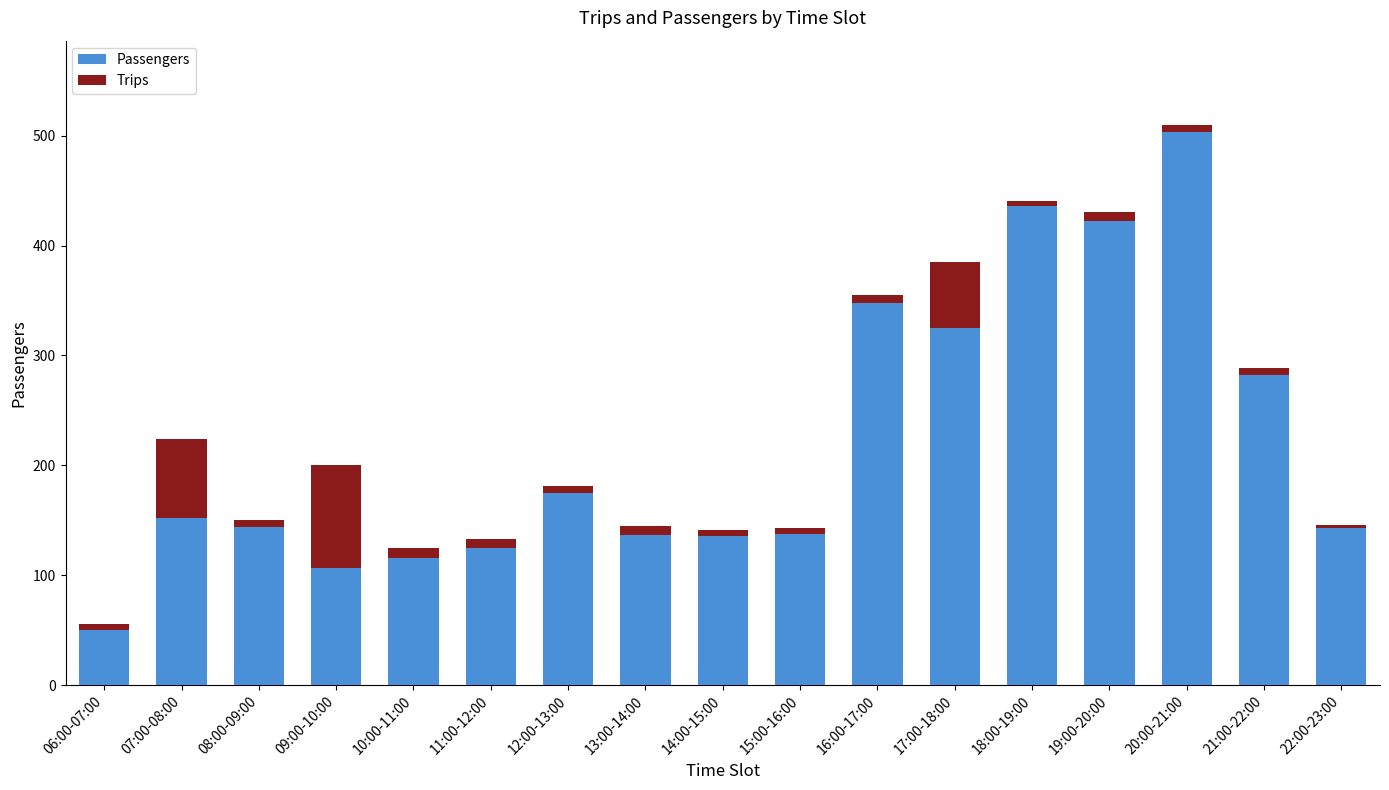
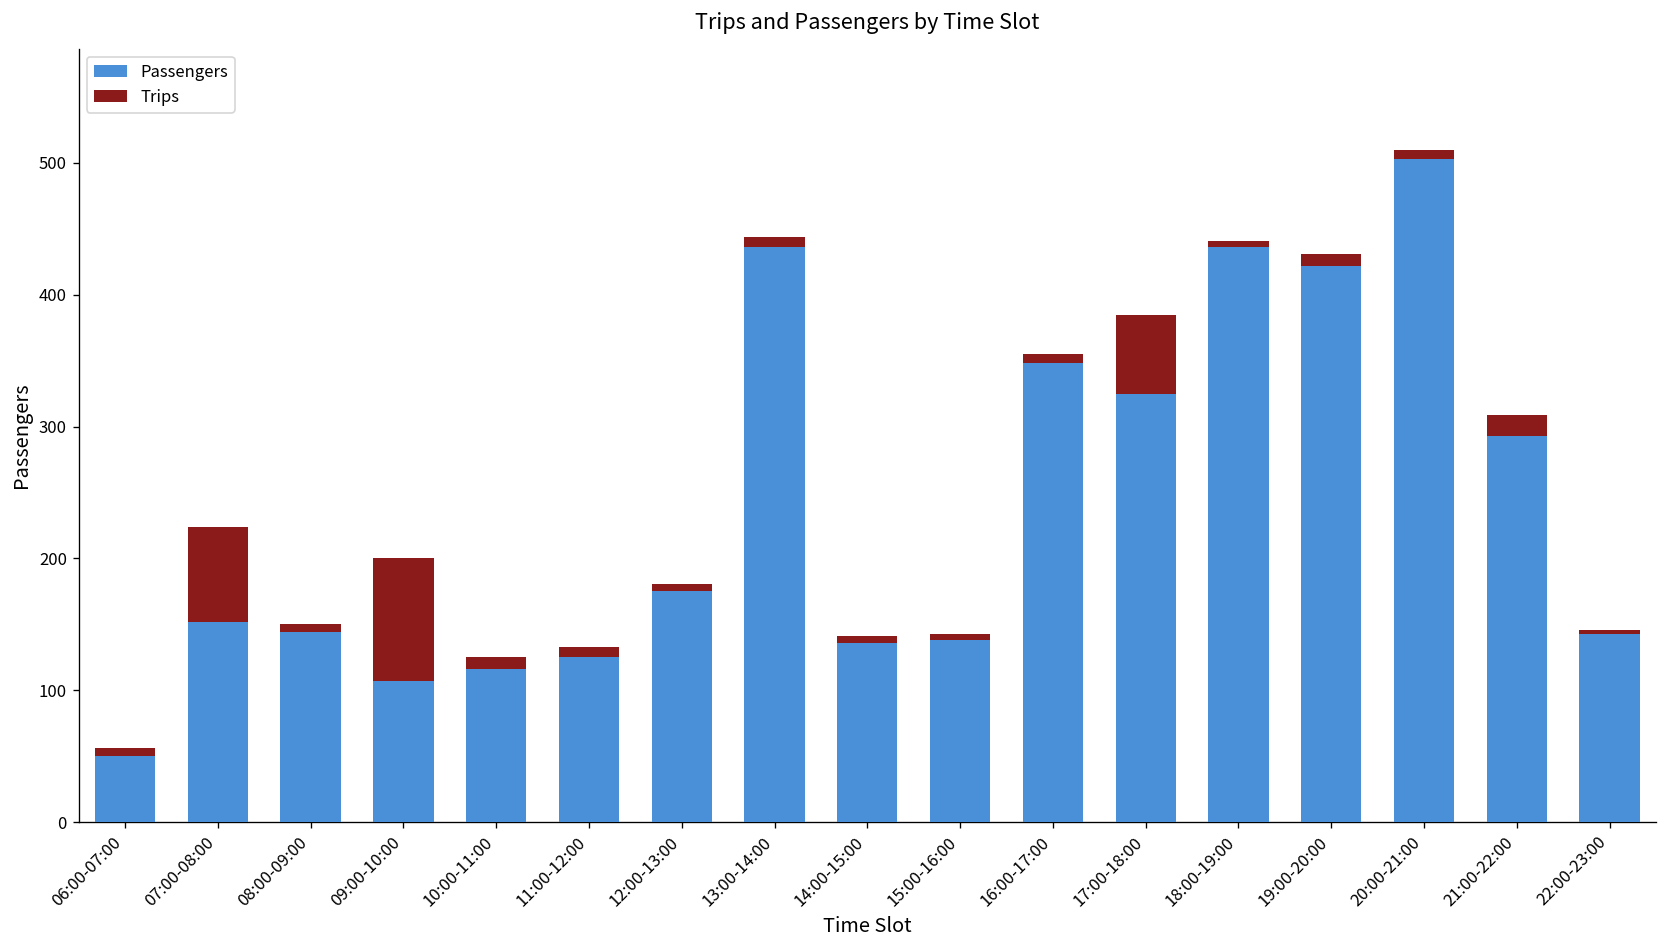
  {
    "Passengers": {
      "06:00-07:00": 50,
      "07:00-08:00": 152,
      "08:00-09:00": 144,
      "09:00-10:00": 107,
      "10:00-11:00": 116,
      "11:00-12:00": 125,
      "12:00-13:00": 175,
-     "13:00-14:00": 137,
+     "13:00-14:00": 436,
      "14:00-15:00": 136,
      "15:00-16:00": 138,
      "16:00-17:00": 348,
      "17:00-18:00": 325,
      "18:00-19:00": 436,
      "19:00-20:00": 422,
      "20:00-21:00": 503,
-     "21:00-22:00": 282,
+     "21:00-22:00": 293,
      "22:00-23:00": 143
    },
    "Trips": {
      "06:00-07:00": 6,
      "07:00-08:00": 72,
      "08:00-09:00": 6,
      "09:00-10:00": 93,
      "10:00-11:00": 9,
      "11:00-12:00": 8,
      "12:00-13:00": 6,
      "13:00-14:00": 8,
      "14:00-15:00": 5,
      "15:00-16:00": 5,
      "16:00-17:00": 7,
      "17:00-18:00": 60,
      "18:00-19:00": 5,
      "19:00-20:00": 9,
      "20:00-21:00": 7,
-     "21:00-22:00": 7,
+     "21:00-22:00": 16,
      "22:00-23:00": 3
    }
  }
